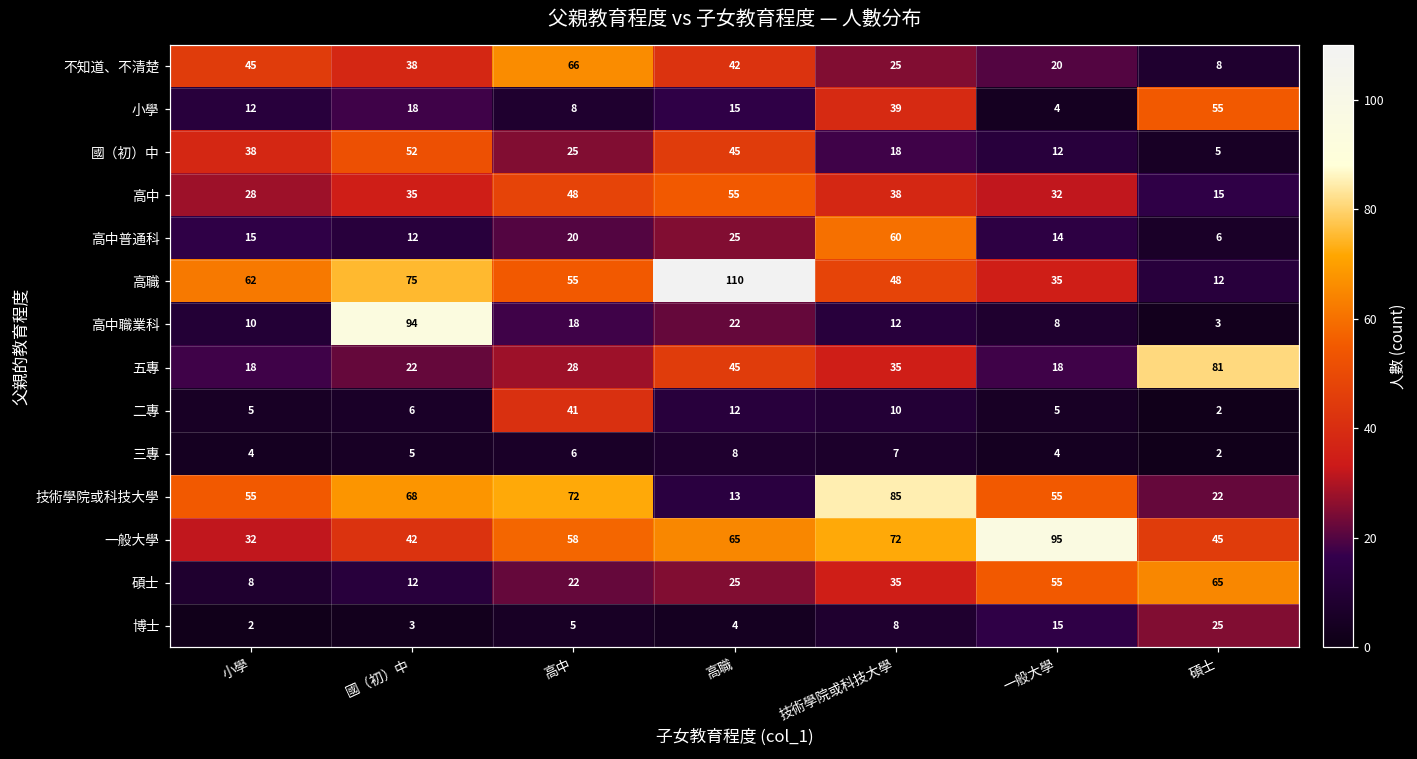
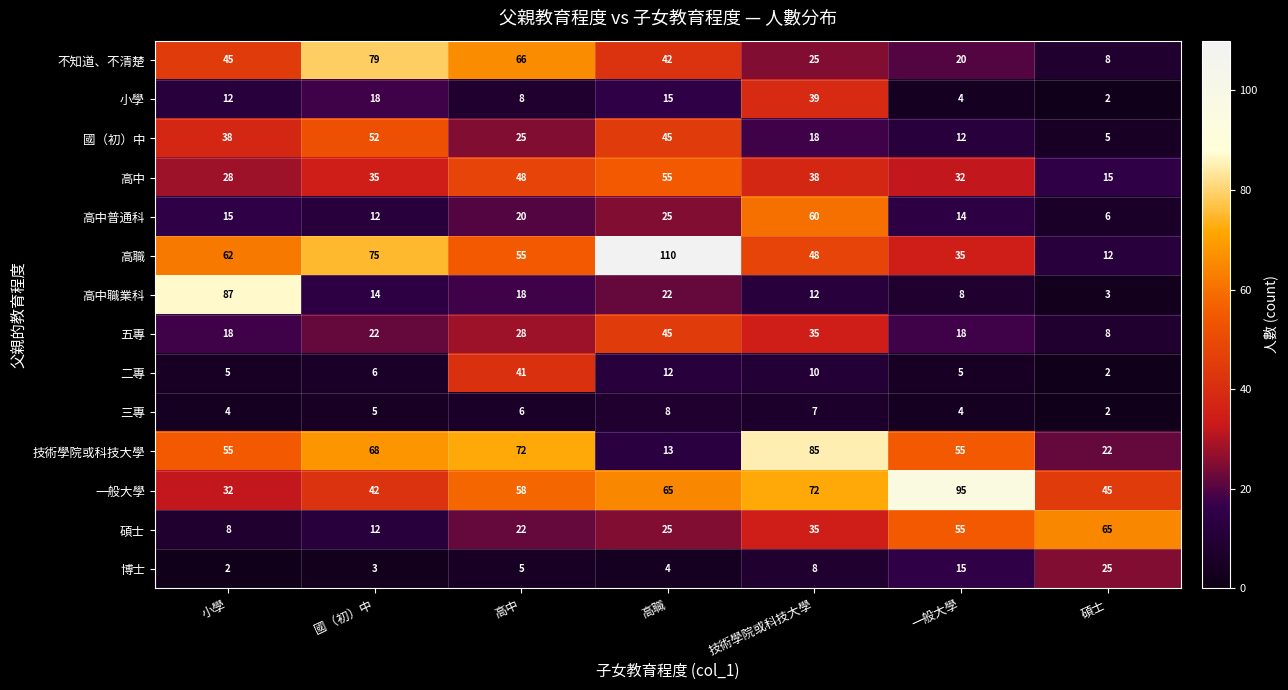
  {
    "不知道、不清楚": {
      "小學": 45,
-     "國（初）中": 38,
+     "國（初）中": 79,
      "高中": 66,
      "高職": 42,
      "技術學院或科技大學": 25,
      "一般大學": 20,
      "碩士": 8
    },
    "小學": {
      "小學": 12,
      "國（初）中": 18,
      "高中": 8,
      "高職": 15,
      "技術學院或科技大學": 39,
      "一般大學": 4,
-     "碩士": 55
+     "碩士": 2
    },
    "國（初）中": {
      "小學": 38,
      "國（初）中": 52,
      "高中": 25,
      "高職": 45,
      "技術學院或科技大學": 18,
      "一般大學": 12,
      "碩士": 5
    },
    "高中": {
      "小學": 28,
      "國（初）中": 35,
      "高中": 48,
      "高職": 55,
      "技術學院或科技大學": 38,
      "一般大學": 32,
      "碩士": 15
    },
    "高中普通科": {
      "小學": 15,
      "國（初）中": 12,
      "高中": 20,
      "高職": 25,
      "技術學院或科技大學": 60,
      "一般大學": 14,
      "碩士": 6
    },
    "高職": {
      "小學": 62,
      "國（初）中": 75,
      "高中": 55,
      "高職": 110,
      "技術學院或科技大學": 48,
      "一般大學": 35,
      "碩士": 12
    },
    "高中職業科": {
-     "小學": 10,
-     "國（初）中": 94,
+     "小學": 87,
+     "國（初）中": 14,
      "高中": 18,
      "高職": 22,
      "技術學院或科技大學": 12,
      "一般大學": 8,
      "碩士": 3
    },
    "五專": {
      "小學": 18,
      "國（初）中": 22,
      "高中": 28,
      "高職": 45,
      "技術學院或科技大學": 35,
      "一般大學": 18,
-     "碩士": 81
+     "碩士": 8
    },
    "二專": {
      "小學": 5,
      "國（初）中": 6,
      "高中": 41,
      "高職": 12,
      "技術學院或科技大學": 10,
      "一般大學": 5,
      "碩士": 2
    },
    "三專": {
      "小學": 4,
      "國（初）中": 5,
      "高中": 6,
      "高職": 8,
      "技術學院或科技大學": 7,
      "一般大學": 4,
      "碩士": 2
    },
    "技術學院或科技大學": {
      "小學": 55,
      "國（初）中": 68,
      "高中": 72,
      "高職": 13,
      "技術學院或科技大學": 85,
      "一般大學": 55,
      "碩士": 22
    },
    "一般大學": {
      "小學": 32,
      "國（初）中": 42,
      "高中": 58,
      "高職": 65,
      "技術學院或科技大學": 72,
      "一般大學": 95,
      "碩士": 45
    },
    "碩士": {
      "小學": 8,
      "國（初）中": 12,
      "高中": 22,
      "高職": 25,
      "技術學院或科技大學": 35,
      "一般大學": 55,
      "碩士": 65
    },
    "博士": {
      "小學": 2,
      "國（初）中": 3,
      "高中": 5,
      "高職": 4,
      "技術學院或科技大學": 8,
      "一般大學": 15,
      "碩士": 25
    }
  }
